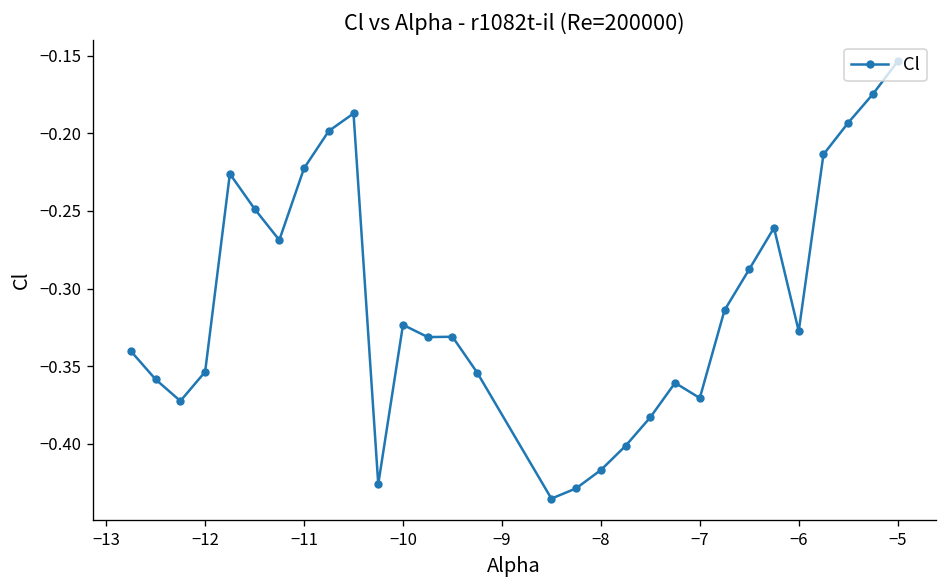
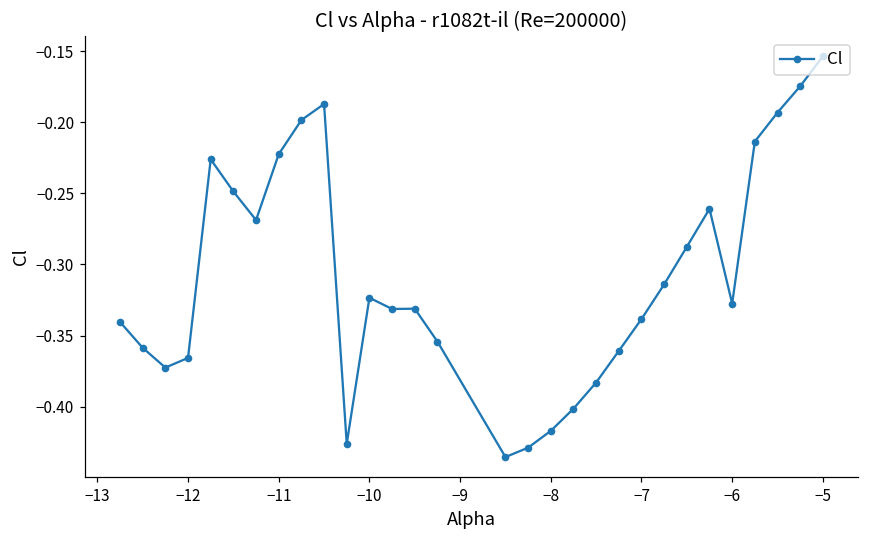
  {
-   "−12": -0.354,
+   "−12": -0.366,
    "−11": -0.223,
    "−10": -0.323,
    "−8": -0.417,
-   "−7": -0.371,
+   "−7": -0.338,
    "−6": -0.328
  }
